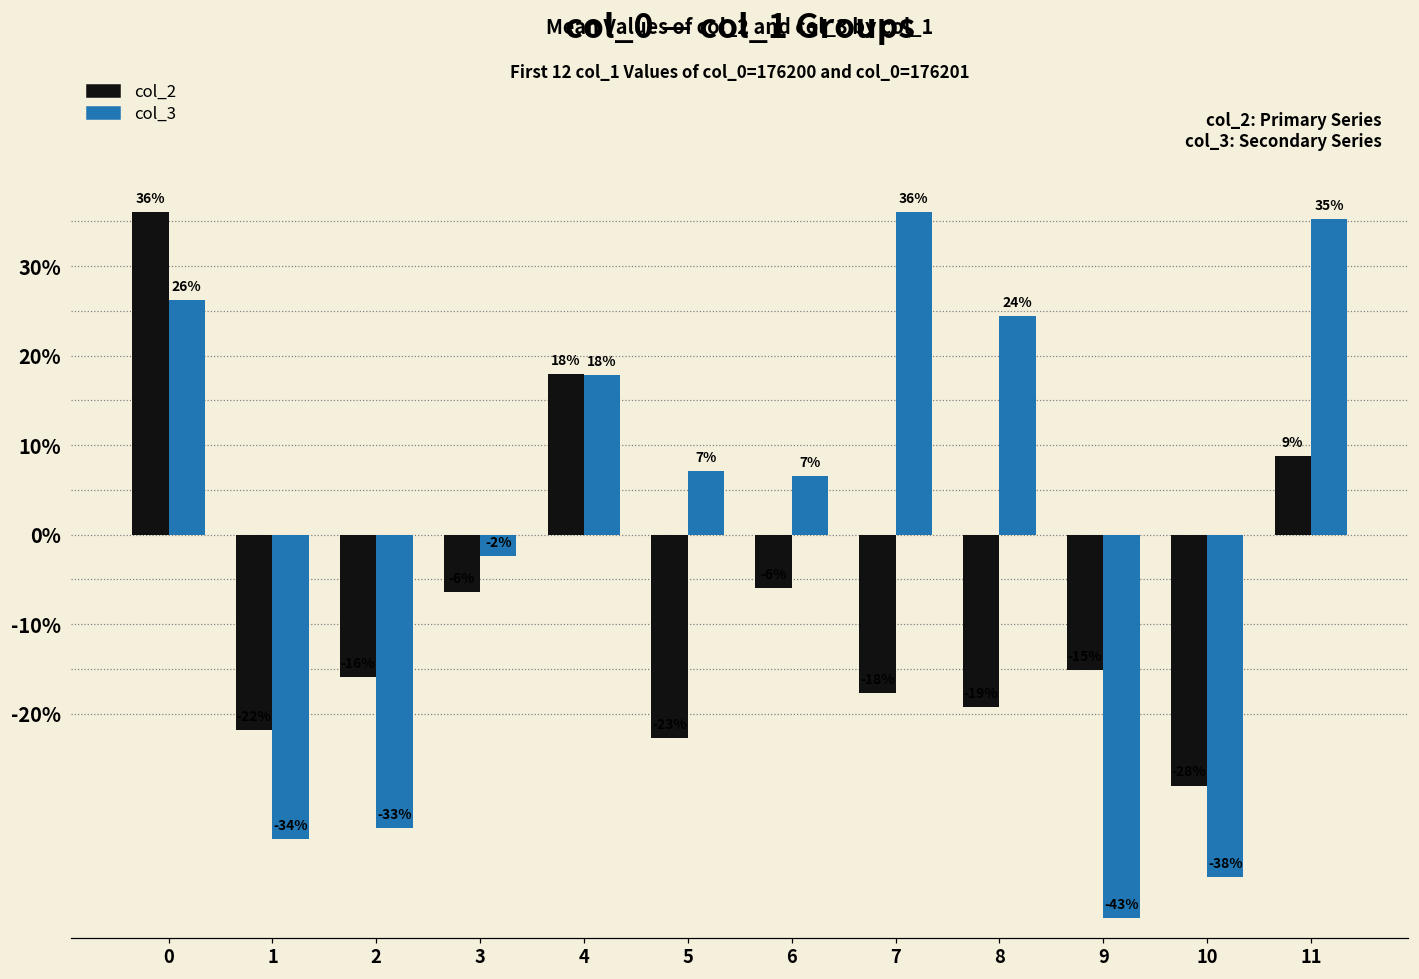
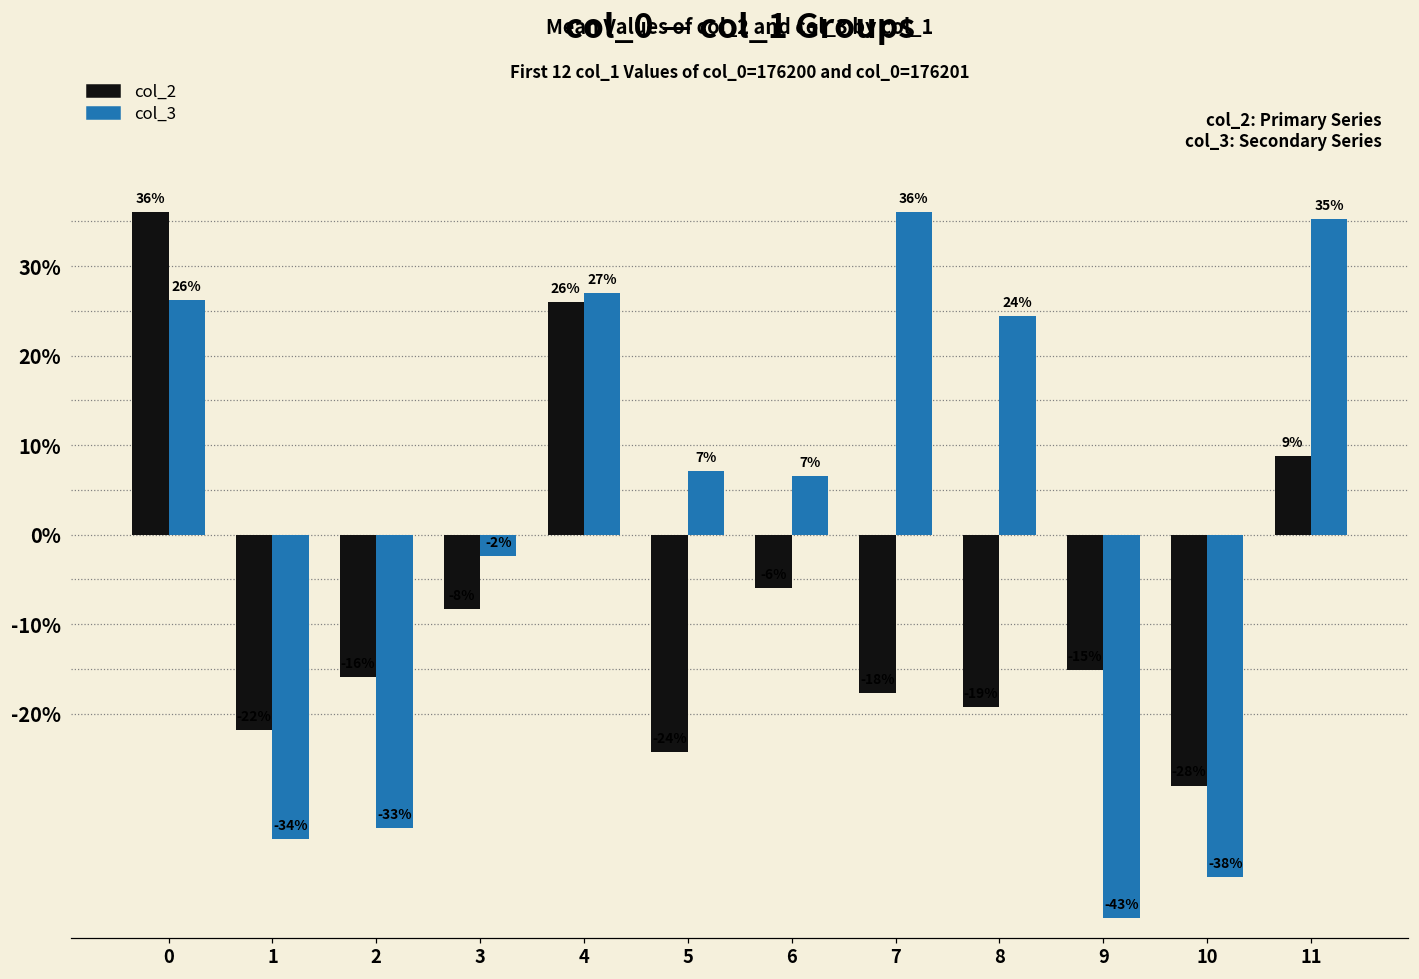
  {
    "col_2": {
      "0": "36%",
-     "3": "-6%",
-     "4": "18%",
-     "5": "-23%",
+     "3": "-8%",
+     "4": "26%",
+     "5": "-24%",
      "11": "9%"
    },
    "col_3": {
      "0": "26%",
      "1": "-34%",
      "2": "-33%",
      "3": "-2%",
-     "4": "18%",
+     "4": "27%",
      "5": "7%",
      "6": "7%",
      "7": "36%",
      "8": "24%",
      "9": "-43%",
      "10": "-38%",
      "11": "35%"
    }
  }
